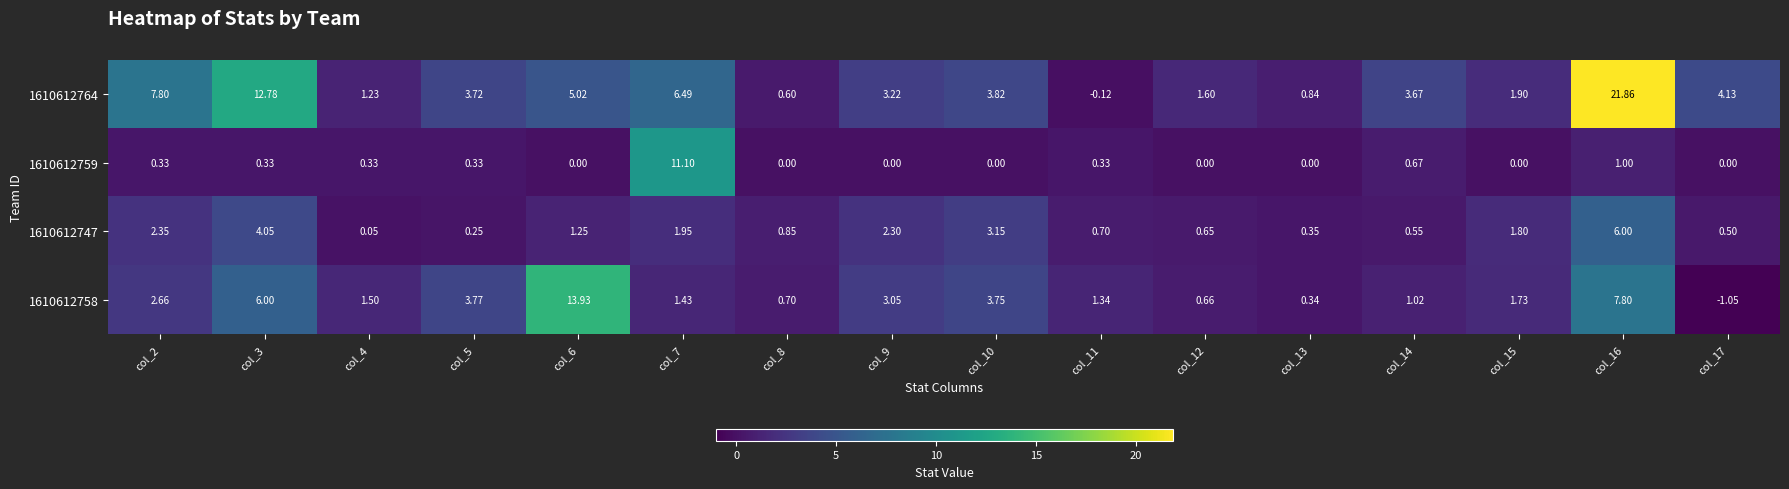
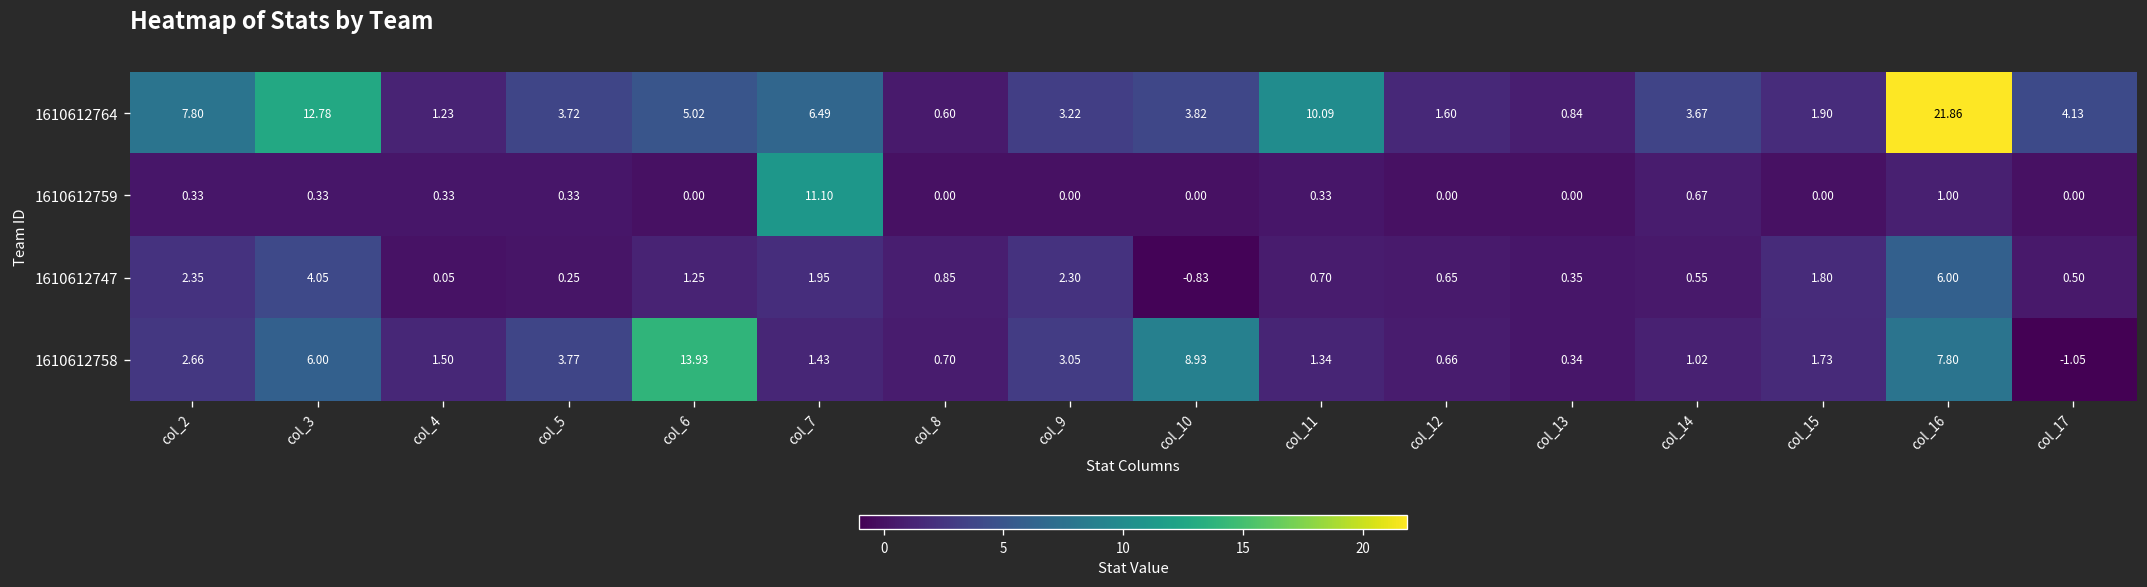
  {
    "1610612764": {
      "col_2": 7.80,
      "col_3": 12.78,
      "col_4": 1.23,
      "col_5": 3.72,
      "col_6": 5.02,
      "col_7": 6.49,
      "col_8": 0.60,
      "col_9": 3.22,
      "col_10": 3.82,
-     "col_11": -0.12,
+     "col_11": 10.09,
      "col_12": 1.60,
      "col_13": 0.84,
      "col_14": 3.67,
      "col_15": 1.90,
      "col_16": 21.86,
      "col_17": 4.13
    },
    "1610612759": {
      "col_2": 0.33,
      "col_3": 0.33,
      "col_4": 0.33,
      "col_5": 0.33,
      "col_6": 0.00,
      "col_7": 11.10,
      "col_8": 0.00,
      "col_9": 0.00,
      "col_10": 0.00,
      "col_11": 0.33,
      "col_12": 0.00,
      "col_13": 0.00,
      "col_14": 0.67,
      "col_15": 0.00,
      "col_16": 1.00,
      "col_17": 0.00
    },
    "1610612747": {
      "col_2": 2.35,
      "col_3": 4.05,
      "col_4": 0.05,
      "col_5": 0.25,
      "col_6": 1.25,
      "col_7": 1.95,
      "col_8": 0.85,
      "col_9": 2.30,
-     "col_10": 3.15,
+     "col_10": -0.83,
      "col_11": 0.70,
      "col_12": 0.65,
      "col_13": 0.35,
      "col_14": 0.55,
      "col_15": 1.80,
      "col_16": 6.00,
      "col_17": 0.50
    },
    "1610612758": {
      "col_2": 2.66,
      "col_3": 6.00,
      "col_4": 1.50,
      "col_5": 3.77,
      "col_6": 13.93,
      "col_7": 1.43,
      "col_8": 0.70,
      "col_9": 3.05,
-     "col_10": 3.75,
+     "col_10": 8.93,
      "col_11": 1.34,
      "col_12": 0.66,
      "col_13": 0.34,
      "col_14": 1.02,
      "col_15": 1.73,
      "col_16": 7.80,
      "col_17": -1.05
    }
  }
